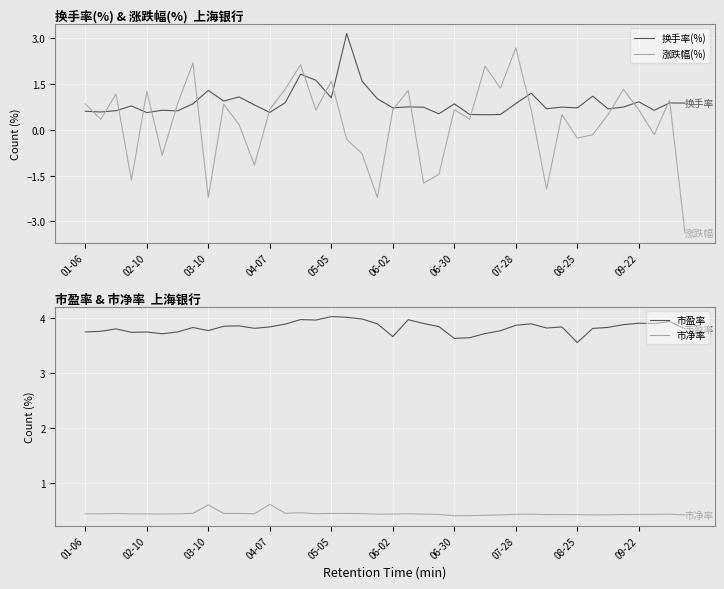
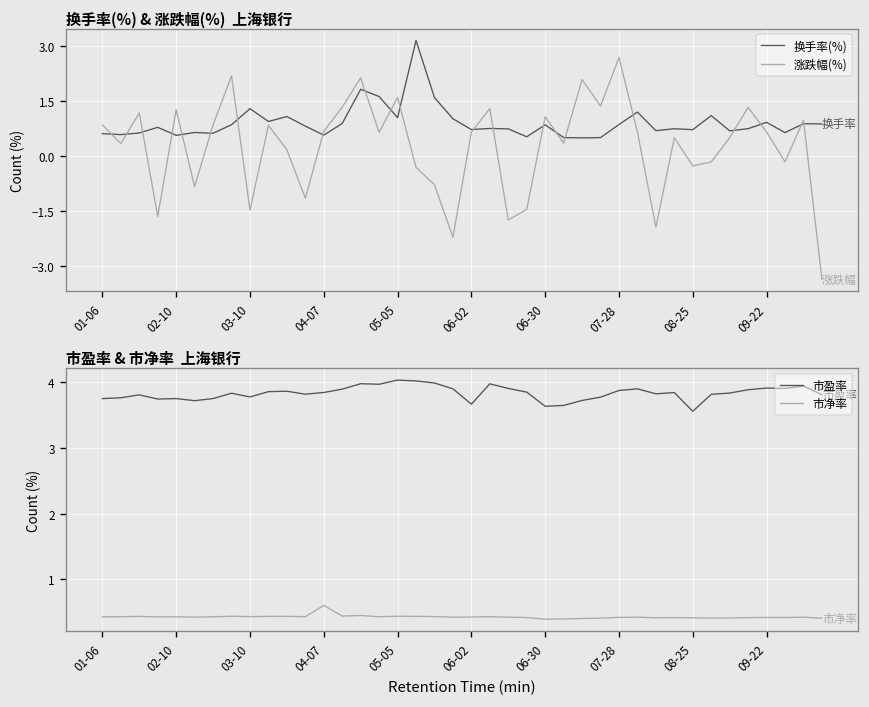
  {
    "换手率(%) & 涨跌幅(%) 上海银行": {
      "换手率(%)": {
        "01-06": 0.6,
        "02-10": 0.6,
        "03-10": 1.3,
        "04-07": 0.6,
        "05-05": 1.0,
        "06-30": 0.8,
        "07-28": 0.9,
        "08-25": 0.7,
        "09-22": 0.9
      },
      "涨跌幅(%)": {
        "01-06": 0.8,
        "02-10": 1.3,
-       "03-10": -2.2,
+       "03-10": -1.5,
        "04-07": 0.7,
        "05-05": 1.6,
-       "06-30": 0.7,
+       "06-30": 1.1,
        "07-28": 2.7,
        "08-25": -0.3,
        "09-22": 0.7
      }
    },
    "市盈率 & 市净率 上海银行": {
      "市盈率": {
        "01-06": 3.8,
        "02-10": 3.8,
        "03-10": 3.8,
        "04-07": 3.8,
        "05-05": 4.0,
        "06-02": 3.7,
        "06-30": 3.6,
        "07-28": 3.9,
        "08-25": 3.6,
        "09-22": 3.9
      },
      "市净率": {
        "01-06": 0.4,
        "02-10": 0.4,
-       "03-10": 0.6,
+       "03-10": 0.4,
        "04-07": 0.6,
        "05-05": 0.4,
        "06-02": 0.4,
        "06-30": 0.4,
        "07-28": 0.4,
        "08-25": 0.4,
        "09-22": 0.4
      }
    }
  }
